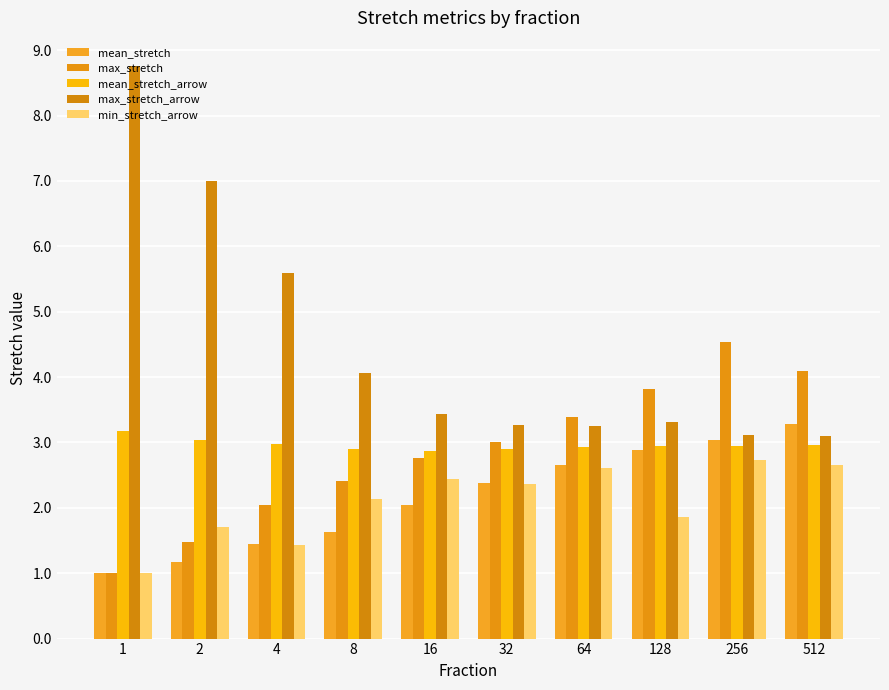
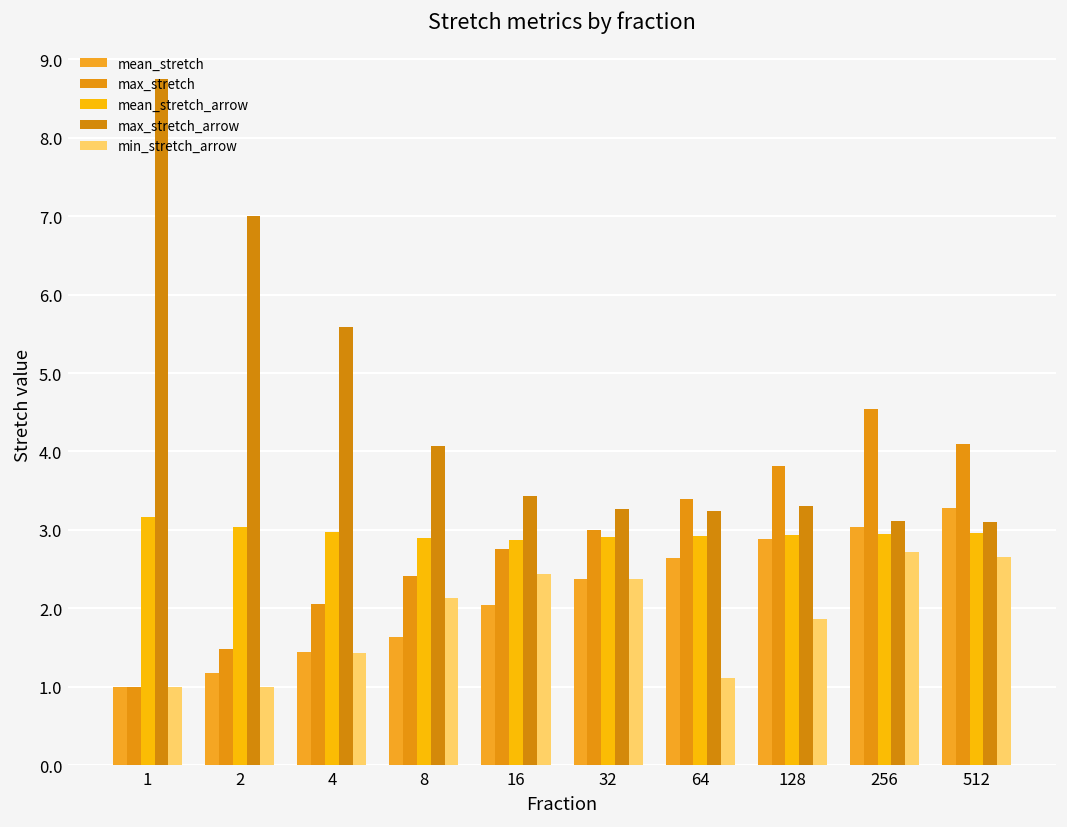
  {
    "min_stretch_arrow": {
      "1": 1.0,
-     "2": 1.7,
+     "2": 1.0,
      "4": 1.4,
      "8": 2.1,
      "16": 2.4,
      "32": 2.4,
-     "64": 2.6,
+     "64": 1.1,
      "128": 1.9,
      "256": 2.7,
      "512": 2.7
    }
  }
